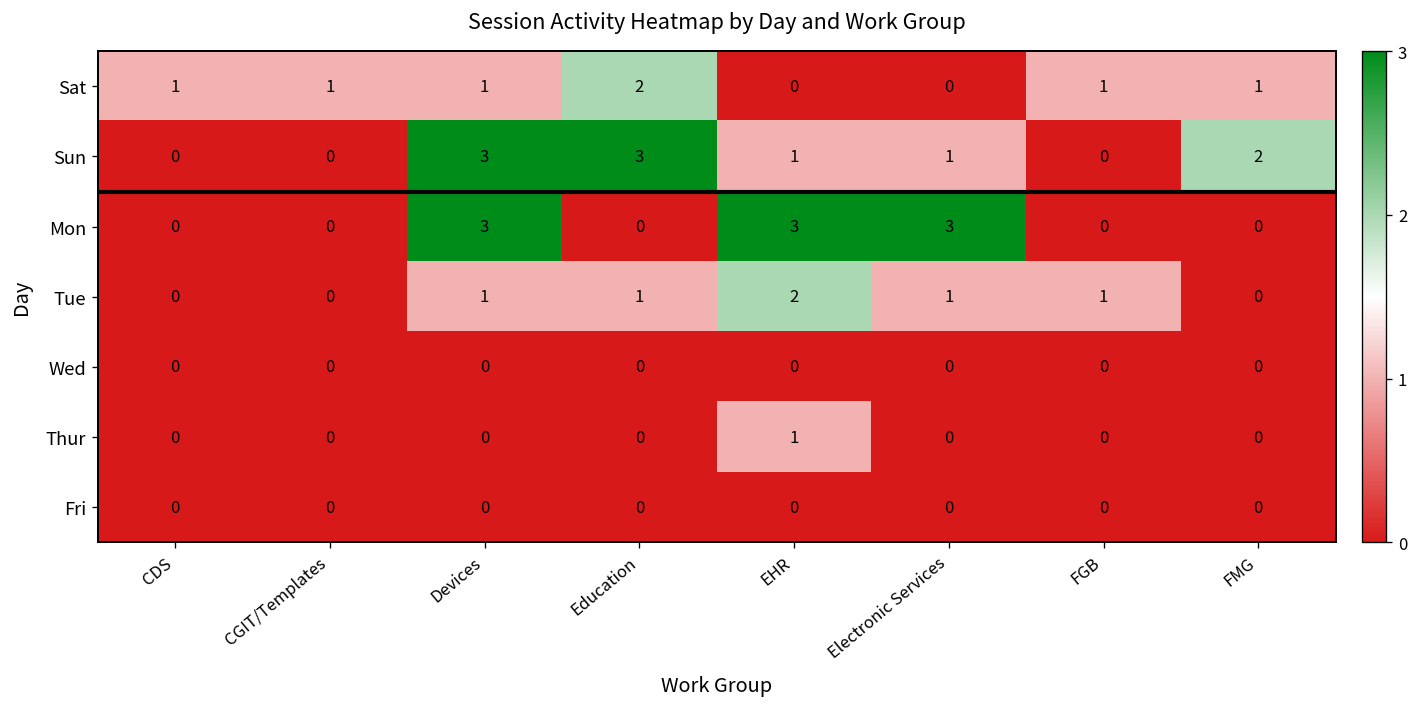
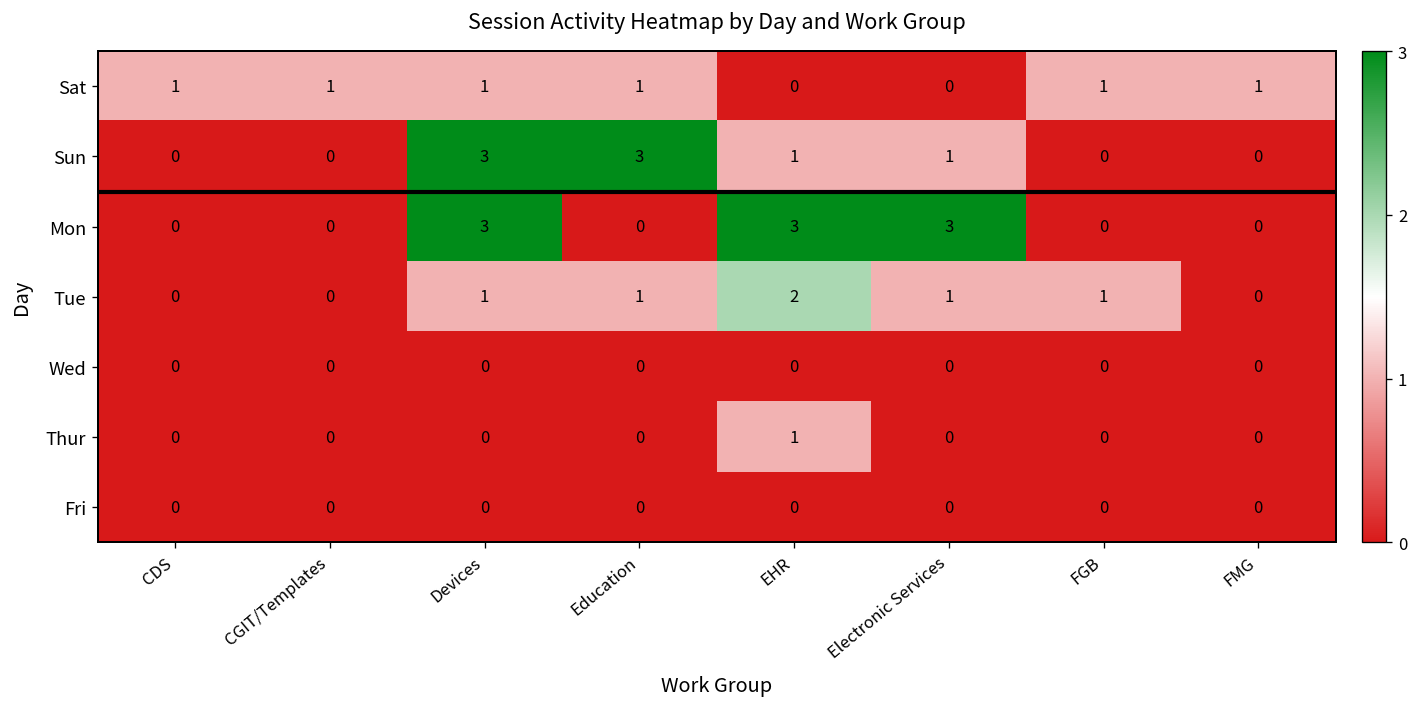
  {
    "Sat": {
      "CDS": 1,
      "CGIT/Templates": 1,
      "Devices": 1,
-     "Education": 2,
+     "Education": 1,
      "EHR": 0,
      "Electronic Services": 0,
      "FGB": 1,
      "FMG": 1
    },
    "Sun": {
      "CDS": 0,
      "CGIT/Templates": 0,
      "Devices": 3,
      "Education": 3,
      "EHR": 1,
      "Electronic Services": 1,
      "FGB": 0,
-     "FMG": 2
+     "FMG": 0
    },
    "Mon": {
      "CDS": 0,
      "CGIT/Templates": 0,
      "Devices": 3,
      "Education": 0,
      "EHR": 3,
      "Electronic Services": 3,
      "FGB": 0,
      "FMG": 0
    },
    "Tue": {
      "CDS": 0,
      "CGIT/Templates": 0,
      "Devices": 1,
      "Education": 1,
      "EHR": 2,
      "Electronic Services": 1,
      "FGB": 1,
      "FMG": 0
    },
    "Wed": {
      "CDS": 0,
      "CGIT/Templates": 0,
      "Devices": 0,
      "Education": 0,
      "EHR": 0,
      "Electronic Services": 0,
      "FGB": 0,
      "FMG": 0
    },
    "Thur": {
      "CDS": 0,
      "CGIT/Templates": 0,
      "Devices": 0,
      "Education": 0,
      "EHR": 1,
      "Electronic Services": 0,
      "FGB": 0,
      "FMG": 0
    },
    "Fri": {
      "CDS": 0,
      "CGIT/Templates": 0,
      "Devices": 0,
      "Education": 0,
      "EHR": 0,
      "Electronic Services": 0,
      "FGB": 0,
      "FMG": 0
    }
  }
